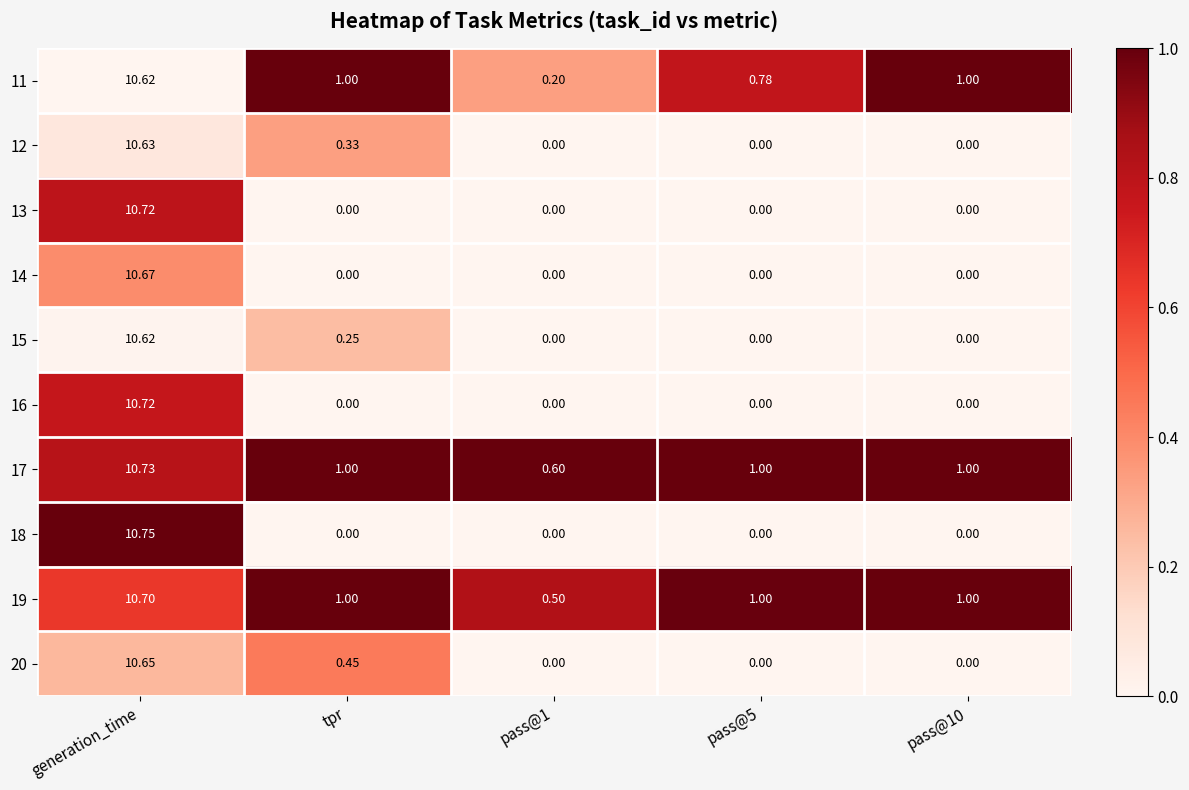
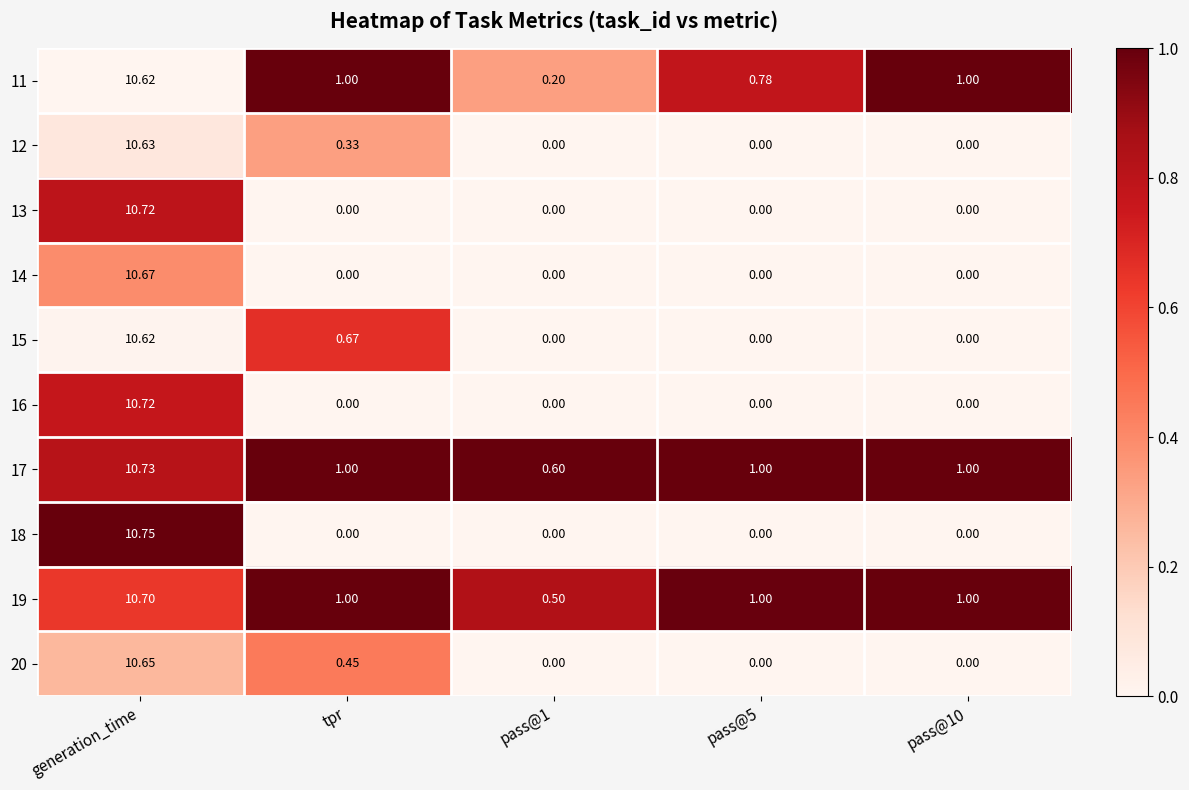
  {
    "11": {
      "generation_time": 10.62,
      "tpr": 1.00,
      "pass@1": 0.20,
      "pass@5": 0.78,
      "pass@10": 1.00
    },
    "12": {
      "generation_time": 10.63,
      "tpr": 0.33,
      "pass@1": 0.00,
      "pass@5": 0.00,
      "pass@10": 0.00
    },
    "13": {
      "generation_time": 10.72,
      "tpr": 0.00,
      "pass@1": 0.00,
      "pass@5": 0.00,
      "pass@10": 0.00
    },
    "14": {
      "generation_time": 10.67,
      "tpr": 0.00,
      "pass@1": 0.00,
      "pass@5": 0.00,
      "pass@10": 0.00
    },
    "15": {
      "generation_time": 10.62,
-     "tpr": 0.25,
+     "tpr": 0.67,
      "pass@1": 0.00,
      "pass@5": 0.00,
      "pass@10": 0.00
    },
    "16": {
      "generation_time": 10.72,
      "tpr": 0.00,
      "pass@1": 0.00,
      "pass@5": 0.00,
      "pass@10": 0.00
    },
    "17": {
      "generation_time": 10.73,
      "tpr": 1.00,
      "pass@1": 0.60,
      "pass@5": 1.00,
      "pass@10": 1.00
    },
    "18": {
      "generation_time": 10.75,
      "tpr": 0.00,
      "pass@1": 0.00,
      "pass@5": 0.00,
      "pass@10": 0.00
    },
    "19": {
      "generation_time": 10.70,
      "tpr": 1.00,
      "pass@1": 0.50,
      "pass@5": 1.00,
      "pass@10": 1.00
    },
    "20": {
      "generation_time": 10.65,
      "tpr": 0.45,
      "pass@1": 0.00,
      "pass@5": 0.00,
      "pass@10": 0.00
    }
  }
